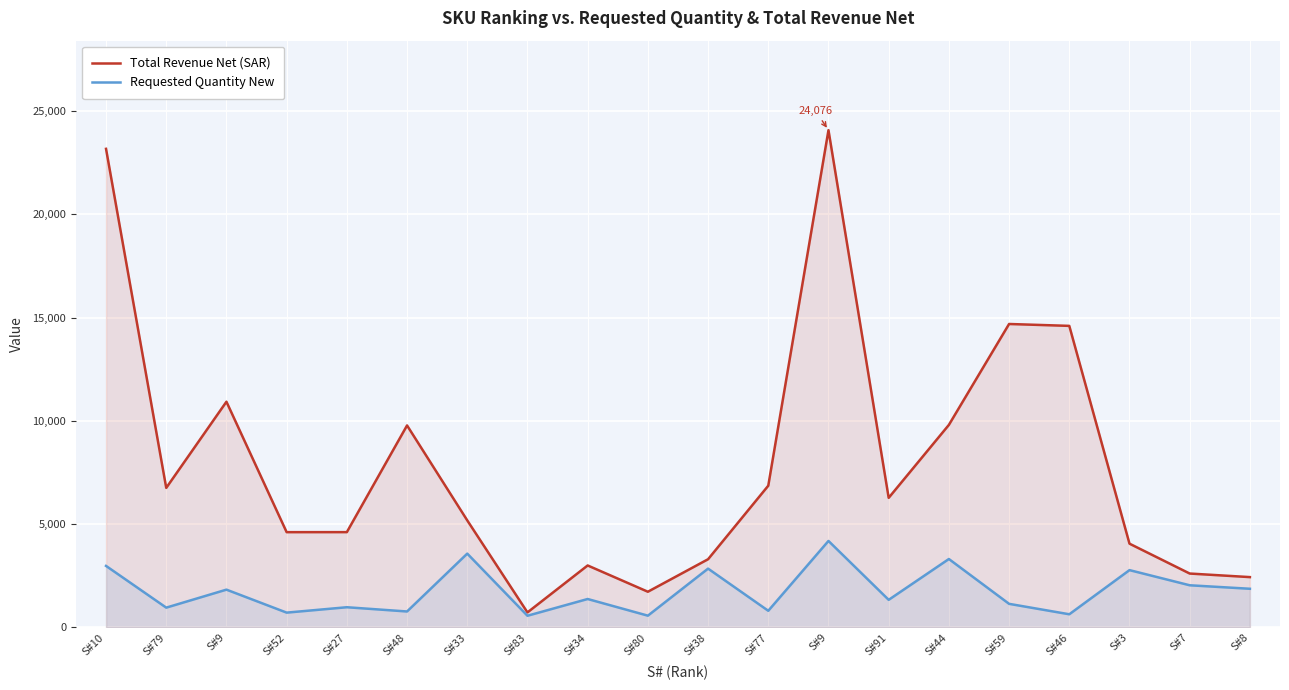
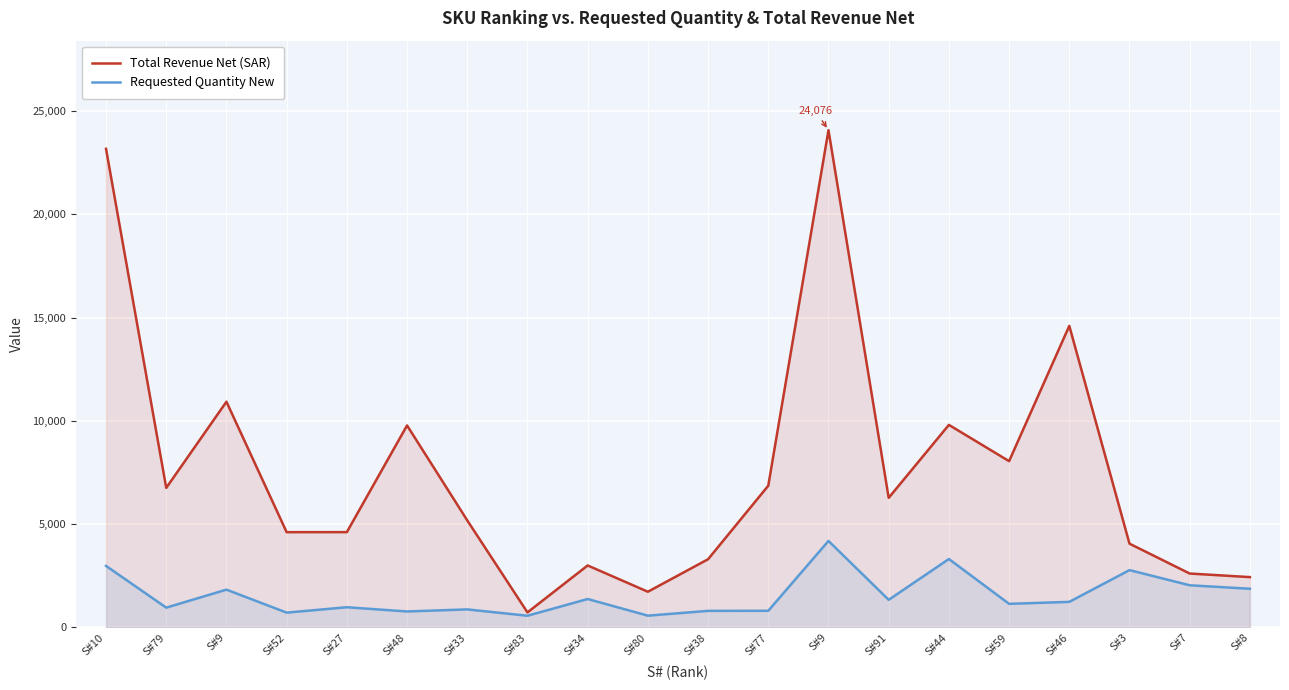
  {
    "Total Revenue Net (SAR)": {
      "S#10": "23,200",
      "S#79": "6,800",
      "S#52": "4,600",
      "S#27": "4,600",
      "S#48": "9,800",
      "S#33": "5,200",
      "S#83": "700",
      "S#34": "3,000",
      "S#80": "1,700",
      "S#38": "3,300",
      "S#77": "6,900",
      "S#91": "6,300",
      "S#44": "9,800",
-     "S#59": "14,700",
+     "S#59": "8,000",
      "S#46": "14,600",
      "S#3": "4,100",
      "S#7": "2,600",
      "S#8": "2,400"
    },
    "Requested Quantity New": {
      "S#10": "3,000",
      "S#79": "1,000",
      "S#52": "700",
      "S#27": "1,000",
      "S#48": "800",
-     "S#33": "3,600",
+     "S#33": "900",
      "S#83": "600",
      "S#34": "1,400",
      "S#80": "600",
-     "S#38": "2,800",
+     "S#38": "800",
      "S#77": "800",
      "S#91": "1,300",
      "S#44": "3,300",
      "S#59": "1,100",
-     "S#46": "600",
+     "S#46": "1,200",
      "S#3": "2,800",
      "S#7": "2,000",
      "S#8": "1,900"
    }
  }
